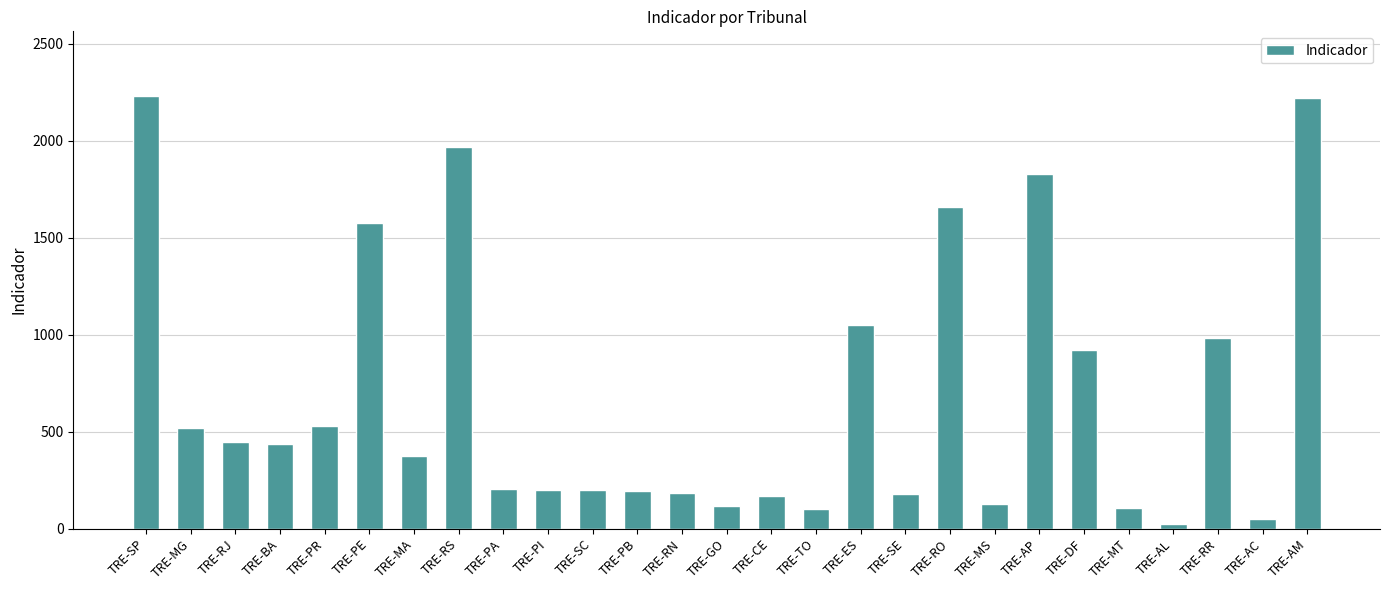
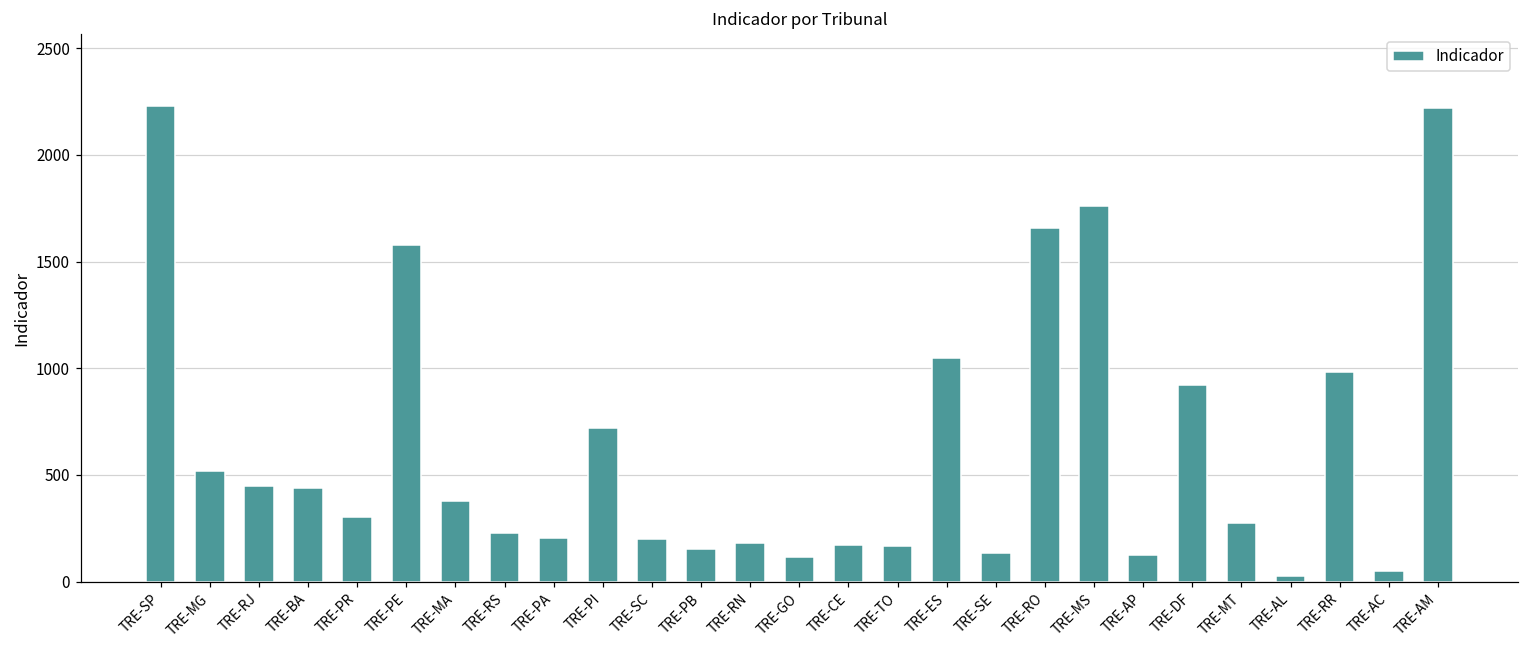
  {
    "TRE-SP": 2230,
    "TRE-MG": 520,
    "TRE-RJ": 450,
    "TRE-BA": 440,
-   "TRE-PR": 530,
+   "TRE-PR": 300,
    "TRE-PE": 1580,
    "TRE-MA": 380,
-   "TRE-RS": 1970,
+   "TRE-RS": 230,
    "TRE-PA": 200,
-   "TRE-PI": 200,
+   "TRE-PI": 720,
    "TRE-SC": 200,
-   "TRE-PB": 190,
+   "TRE-PB": 150,
    "TRE-RN": 180,
    "TRE-GO": 120,
    "TRE-CE": 170,
-   "TRE-TO": 100,
+   "TRE-TO": 170,
    "TRE-ES": 1050,
-   "TRE-SE": 180,
+   "TRE-SE": 140,
    "TRE-RO": 1660,
-   "TRE-MS": 130,
-   "TRE-AP": 1830,
+   "TRE-MS": 1760,
+   "TRE-AP": 130,
    "TRE-DF": 920,
-   "TRE-MT": 100,
+   "TRE-MT": 270,
    "TRE-AL": 30,
    "TRE-RR": 980,
    "TRE-AC": 50,
    "TRE-AM": 2220
  }
